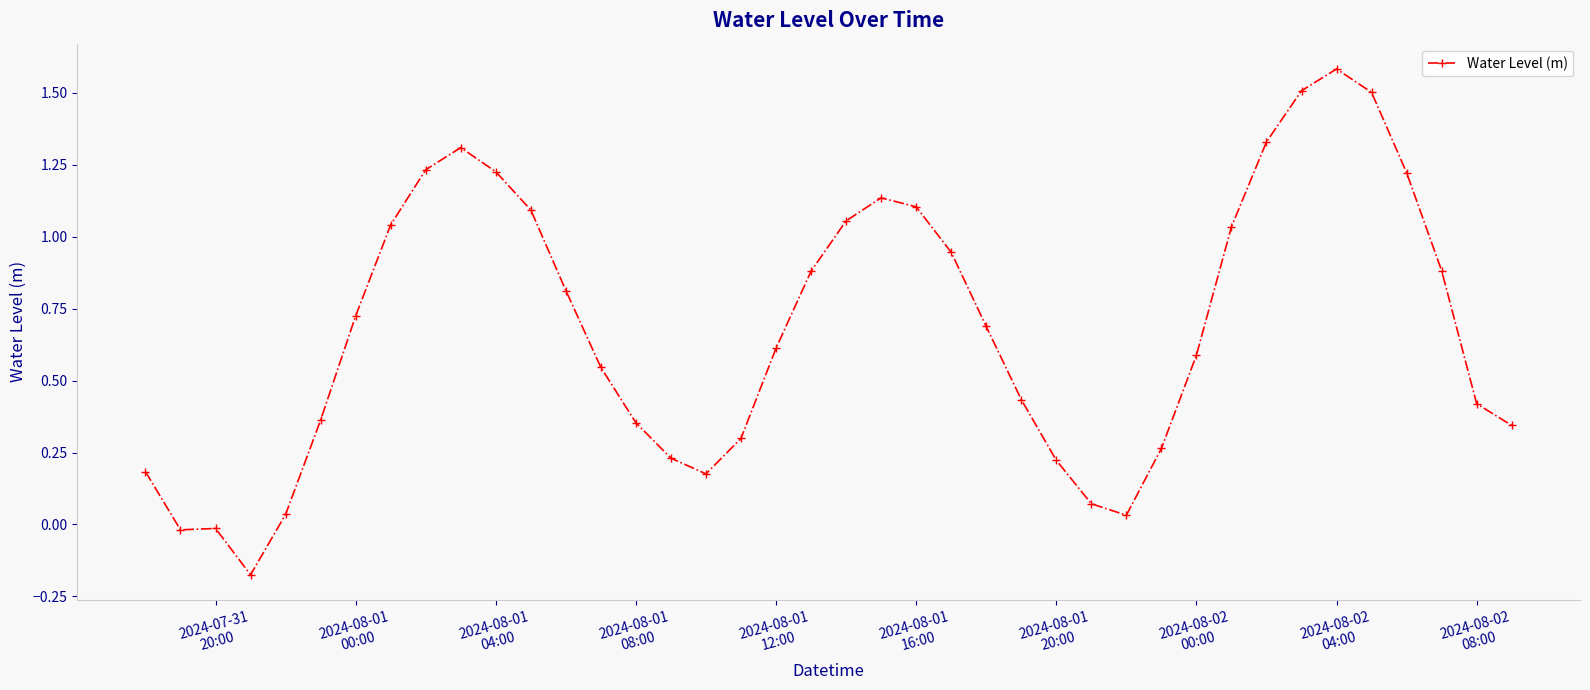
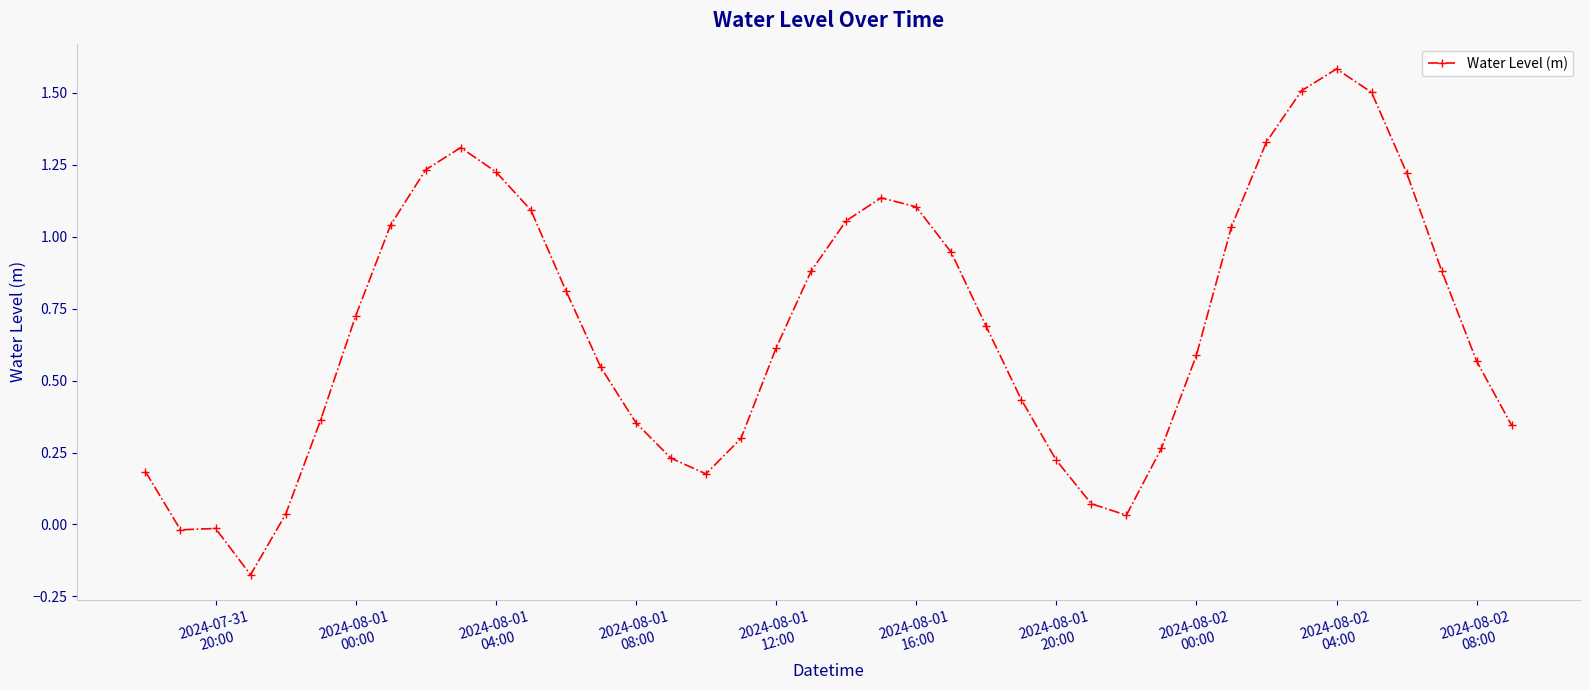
  {
    "2024-07-31 20:00": -0.01,
    "2024-08-01 00:00": 0.72,
    "2024-08-01 04:00": 1.23,
    "2024-08-01 08:00": 0.35,
    "2024-08-01 12:00": 0.61,
    "2024-08-01 16:00": 1.10,
    "2024-08-01 20:00": 0.22,
    "2024-08-02 00:00": 0.59,
    "2024-08-02 04:00": 1.58,
-   "2024-08-02 08:00": 0.42
+   "2024-08-02 08:00": 0.57
  }
